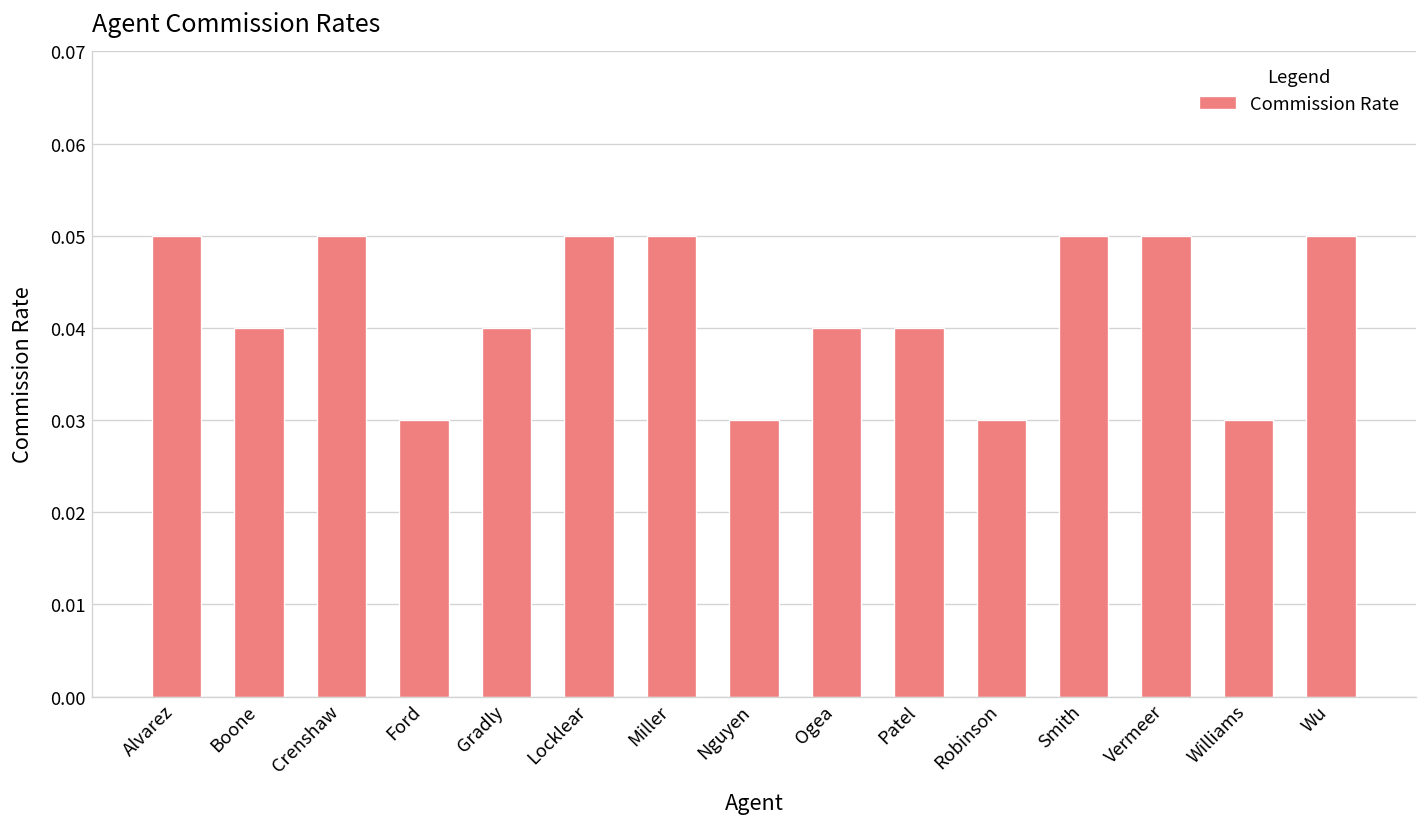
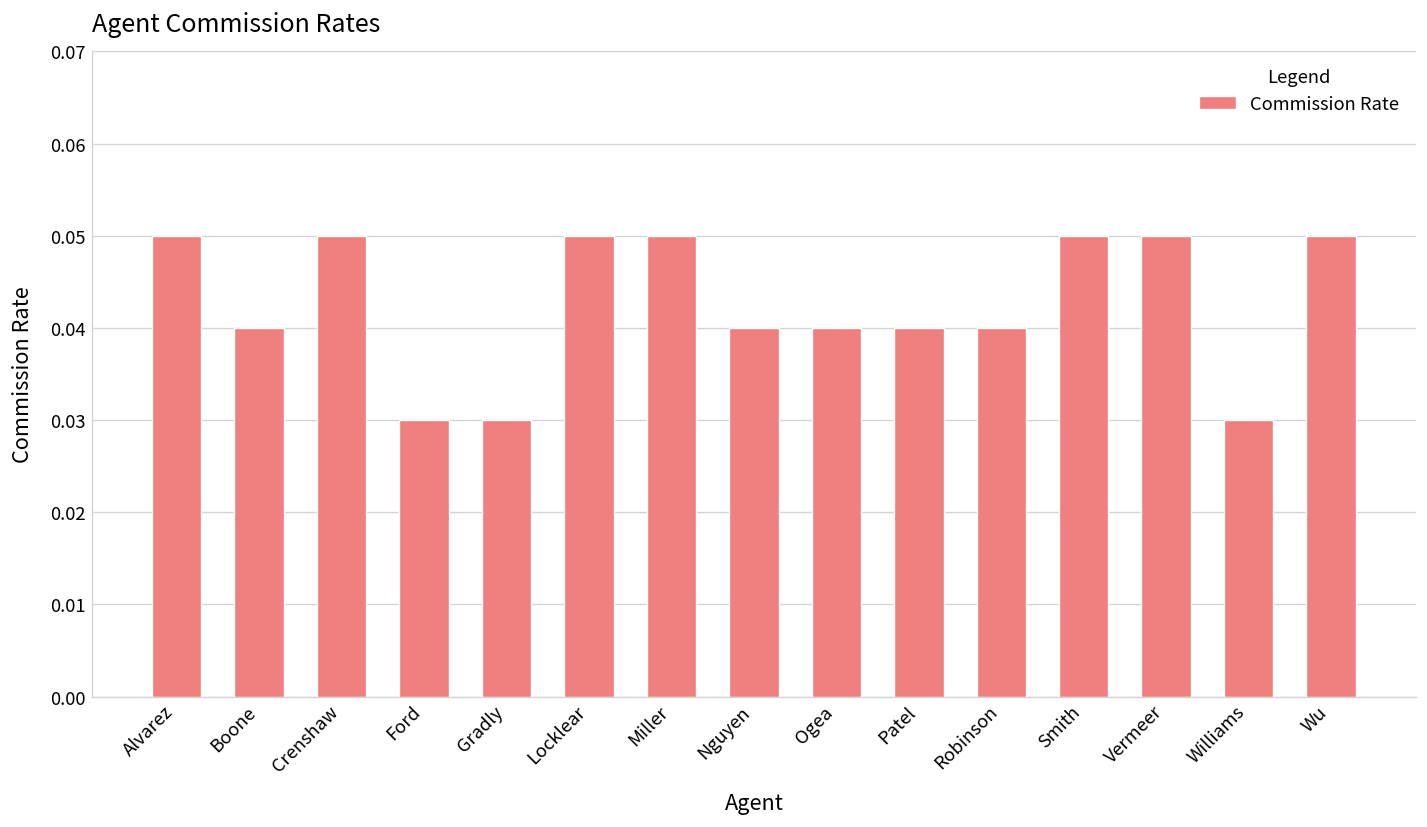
  {
    "Alvarez": 0.05,
    "Boone": 0.04,
    "Crenshaw": 0.05,
    "Ford": 0.03,
-   "Gradly": 0.04,
+   "Gradly": 0.03,
    "Locklear": 0.05,
    "Miller": 0.05,
-   "Nguyen": 0.03,
+   "Nguyen": 0.04,
    "Ogea": 0.04,
    "Patel": 0.04,
-   "Robinson": 0.03,
+   "Robinson": 0.04,
    "Smith": 0.05,
    "Vermeer": 0.05,
    "Williams": 0.03,
    "Wu": 0.05
  }
